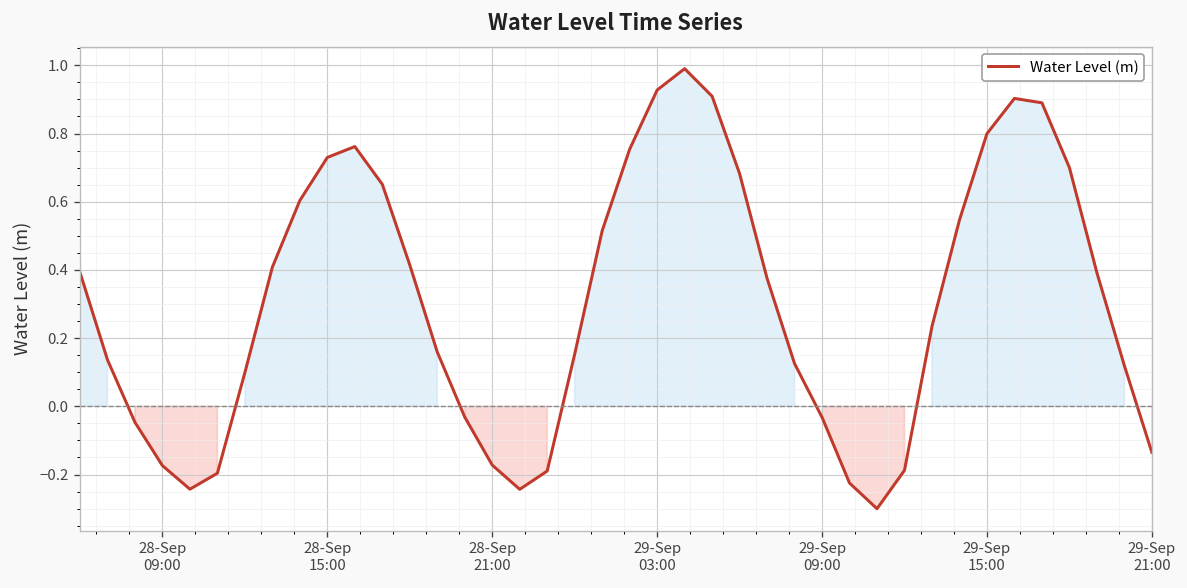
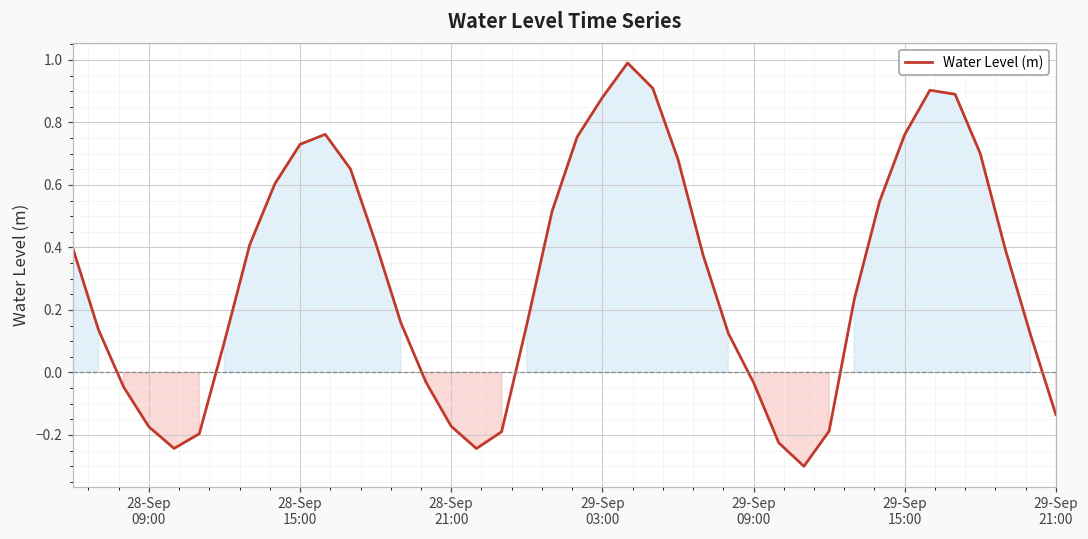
  {
    "28-Sep 09:00": -0.17,
    "28-Sep 15:00": 0.73,
    "28-Sep 21:00": -0.17,
-   "29-Sep 03:00": 0.93,
+   "29-Sep 03:00": 0.88,
    "29-Sep 09:00": -0.03,
-   "29-Sep 15:00": 0.80,
+   "29-Sep 15:00": 0.76,
    "29-Sep 21:00": -0.13
  }
